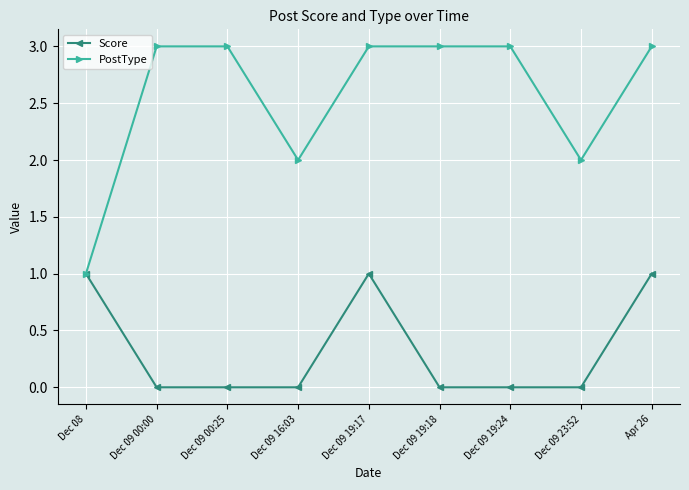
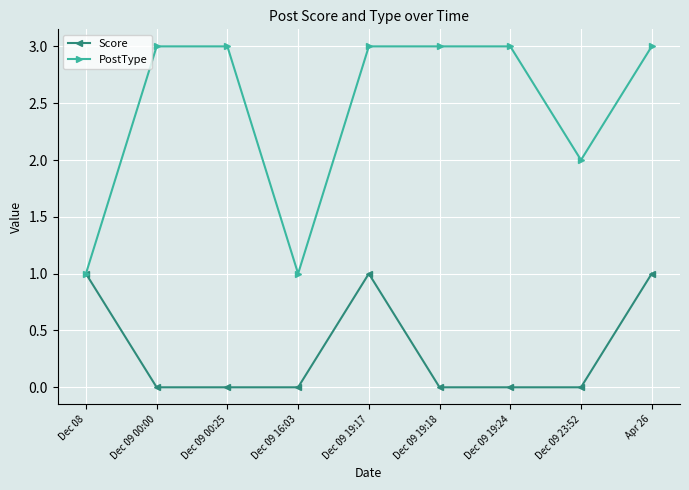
  {
    "Score": {
      "Dec 09 00:00": 0,
      "Dec 09 00:25": 0,
      "Dec 09 16:03": 0,
      "Dec 09 19:17": 1,
      "Dec 09 19:18": 0,
      "Dec 09 19:24": 0,
      "Dec 09 23:52": 0,
      "Apr 26": 1
    },
    "PostType": {
      "Dec 09 00:00": 3,
      "Dec 09 00:25": 3,
-     "Dec 09 16:03": 2,
+     "Dec 09 16:03": 1,
      "Dec 09 19:17": 3,
      "Dec 09 19:18": 3,
      "Dec 09 19:24": 3,
      "Dec 09 23:52": 2,
      "Apr 26": 3
    }
  }
